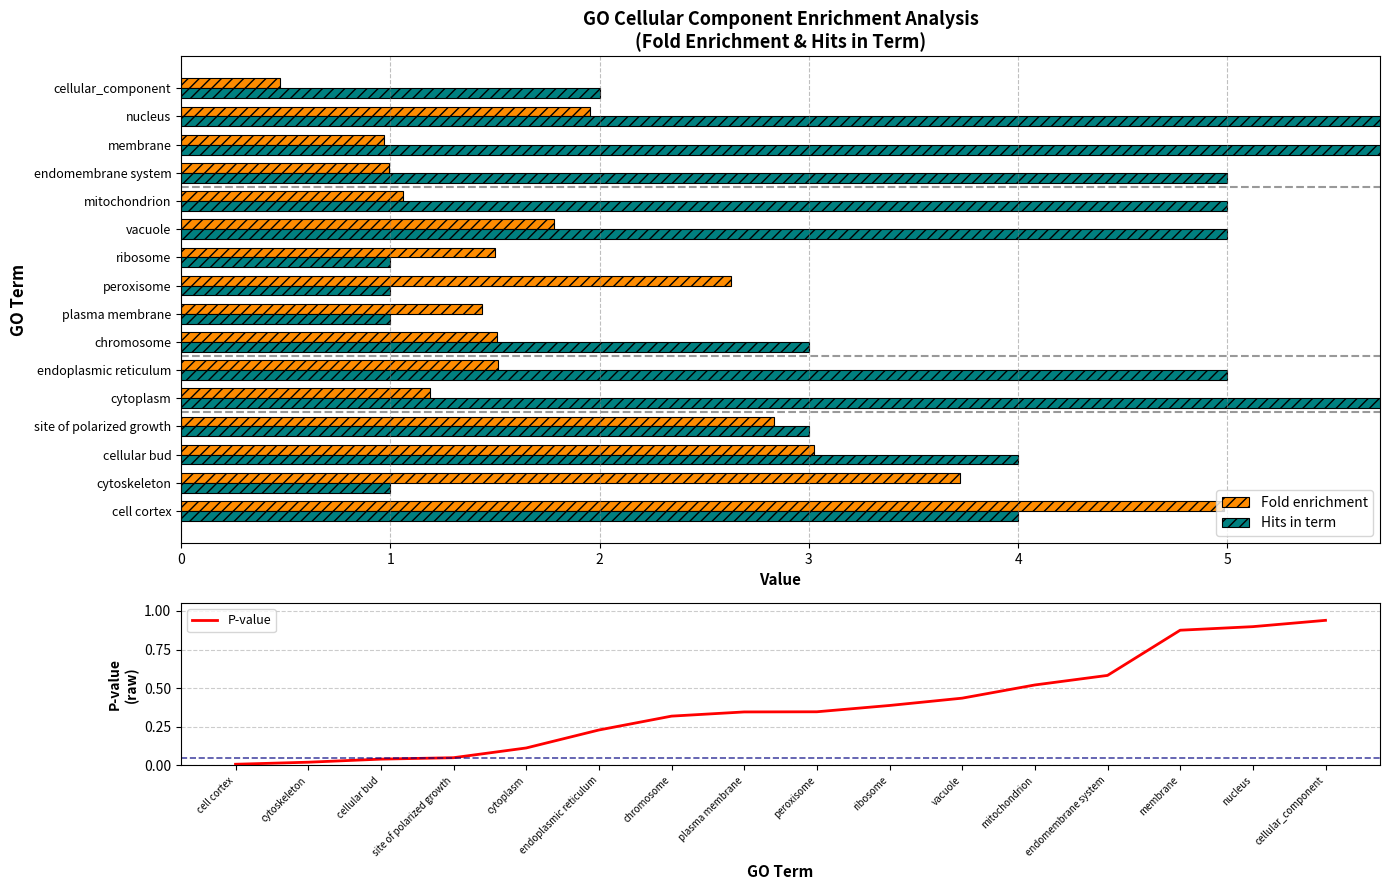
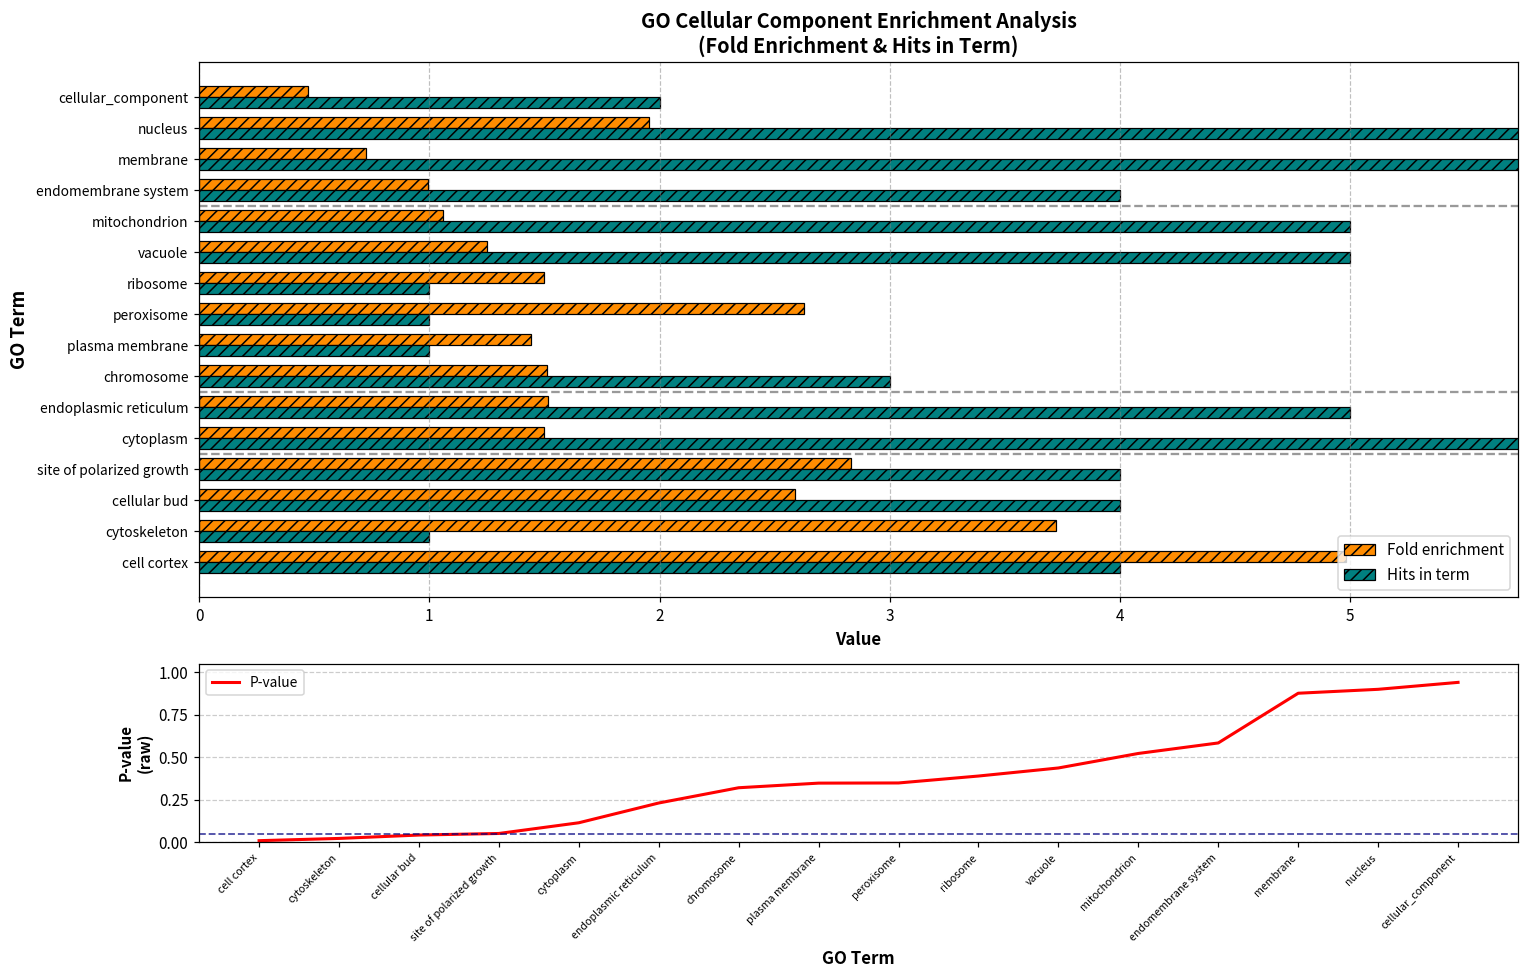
  {
    "GO Cellular Component Enrichment Analysis (Fold Enrichment & Hits in Term)": {
      "Fold enrichment": {
        "cellular_component": 0.47,
        "nucleus": 1.95,
-       "membrane": 0.97,
+       "membrane": 0.72,
        "endomembrane system": 0.99,
        "mitochondrion": 1.06,
-       "vacuole": 1.78,
+       "vacuole": 1.25,
        "ribosome": 1.50,
        "peroxisome": 2.63,
        "plasma membrane": 1.44,
        "chromosome": 1.51,
        "endoplasmic reticulum": 1.51,
-       "cytoplasm": 1.19,
+       "cytoplasm": 1.50,
        "site of polarized growth": 2.83,
-       "cellular bud": 3.03,
+       "cellular bud": 2.59,
        "cytoskeleton": 3.72
      },
      "Hits in term": {
        "cellular_component": 2,
-       "endomembrane system": 5,
+       "endomembrane system": 4,
        "mitochondrion": 5,
        "vacuole": 5,
        "ribosome": 1,
        "peroxisome": 1,
        "plasma membrane": 1,
        "chromosome": 3,
        "endoplasmic reticulum": 5,
-       "site of polarized growth": 3,
+       "site of polarized growth": 4,
        "cellular bud": 4,
        "cytoskeleton": 1,
        "cell cortex": 4
      }
    }
  }
